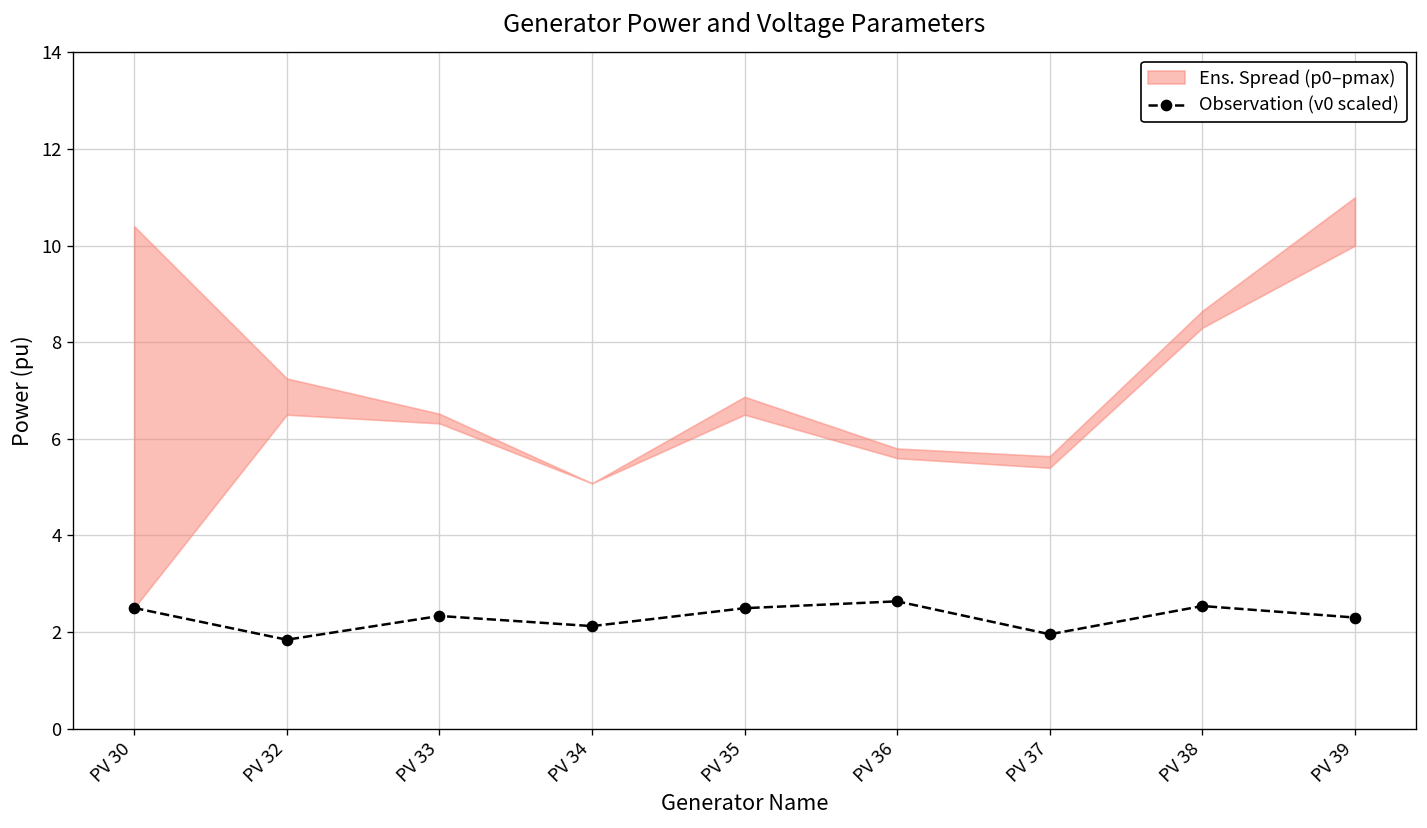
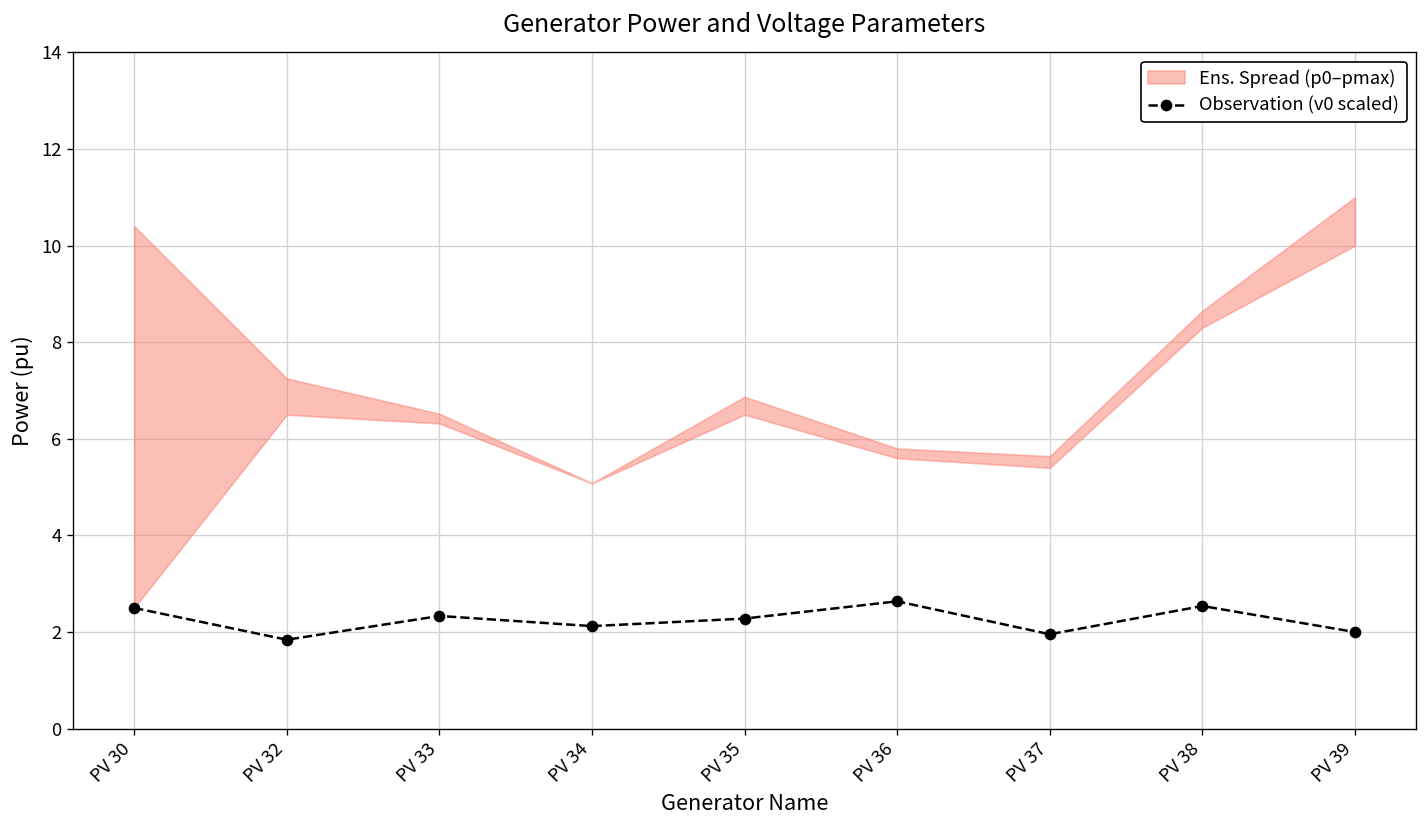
  {
    "Observation (v0 scaled)": {
      "PV 30": 2.5,
      "PV 32": 1.8,
      "PV 33": 2.3,
      "PV 34": 2.1,
-     "PV 35": 2.5,
+     "PV 35": 2.3,
      "PV 36": 2.6,
      "PV 37": 2.0,
      "PV 38": 2.5,
-     "PV 39": 2.3
+     "PV 39": 2.0
    }
  }
